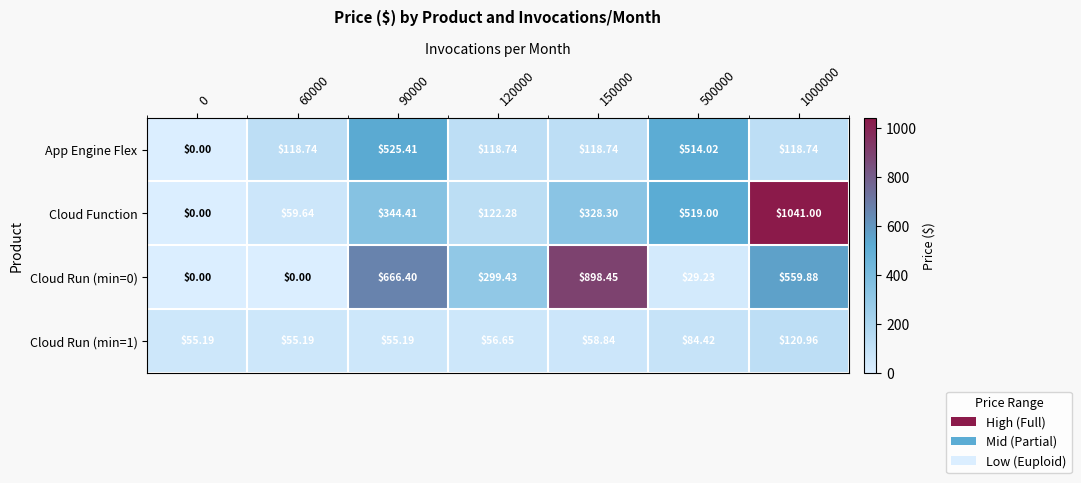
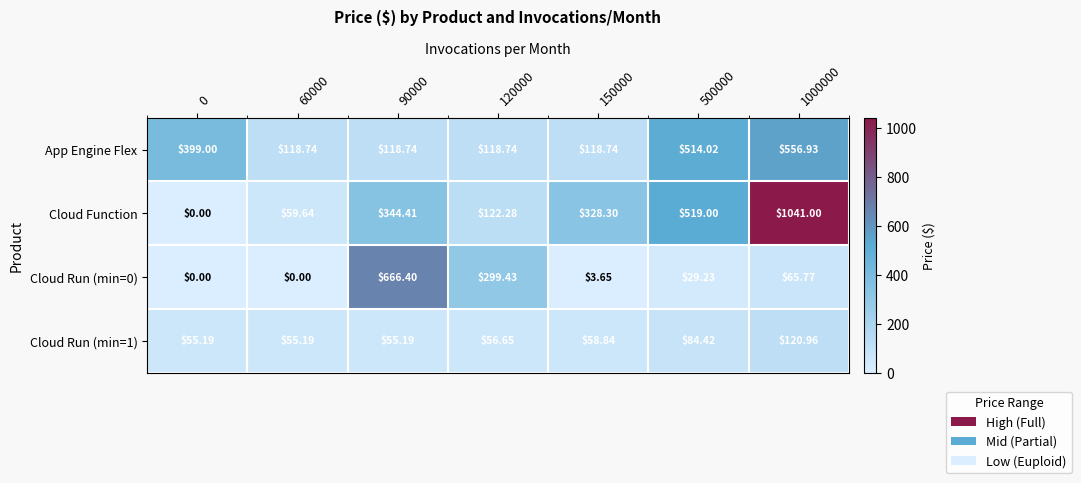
  {
    "App Engine Flex": {
-     "0": "$0.00",
+     "0": "$399.00",
      "60000": "$118.74",
-     "90000": "$525.41",
+     "90000": "$118.74",
      "120000": "$118.74",
      "150000": "$118.74",
      "500000": "$514.02",
-     "1000000": "$118.74"
+     "1000000": "$556.93"
    },
    "Cloud Function": {
      "0": "$0.00",
      "60000": "$59.64",
      "90000": "$344.41",
      "120000": "$122.28",
      "150000": "$328.30",
      "500000": "$519.00",
      "1000000": "$1041.00"
    },
    "Cloud Run (min=0)": {
      "0": "$0.00",
      "60000": "$0.00",
      "90000": "$666.40",
      "120000": "$299.43",
-     "150000": "$898.45",
-     "1000000": "$559.88"
+     "150000": "$3.65",
+     "1000000": "$65.77"
    },
    "Cloud Run (min=1)": {
      "0": "$55.19",
      "60000": "$55.19",
      "90000": "$55.19",
      "120000": "$56.65",
      "150000": "$58.84",
      "500000": "$84.42",
      "1000000": "$120.96"
    }
  }
